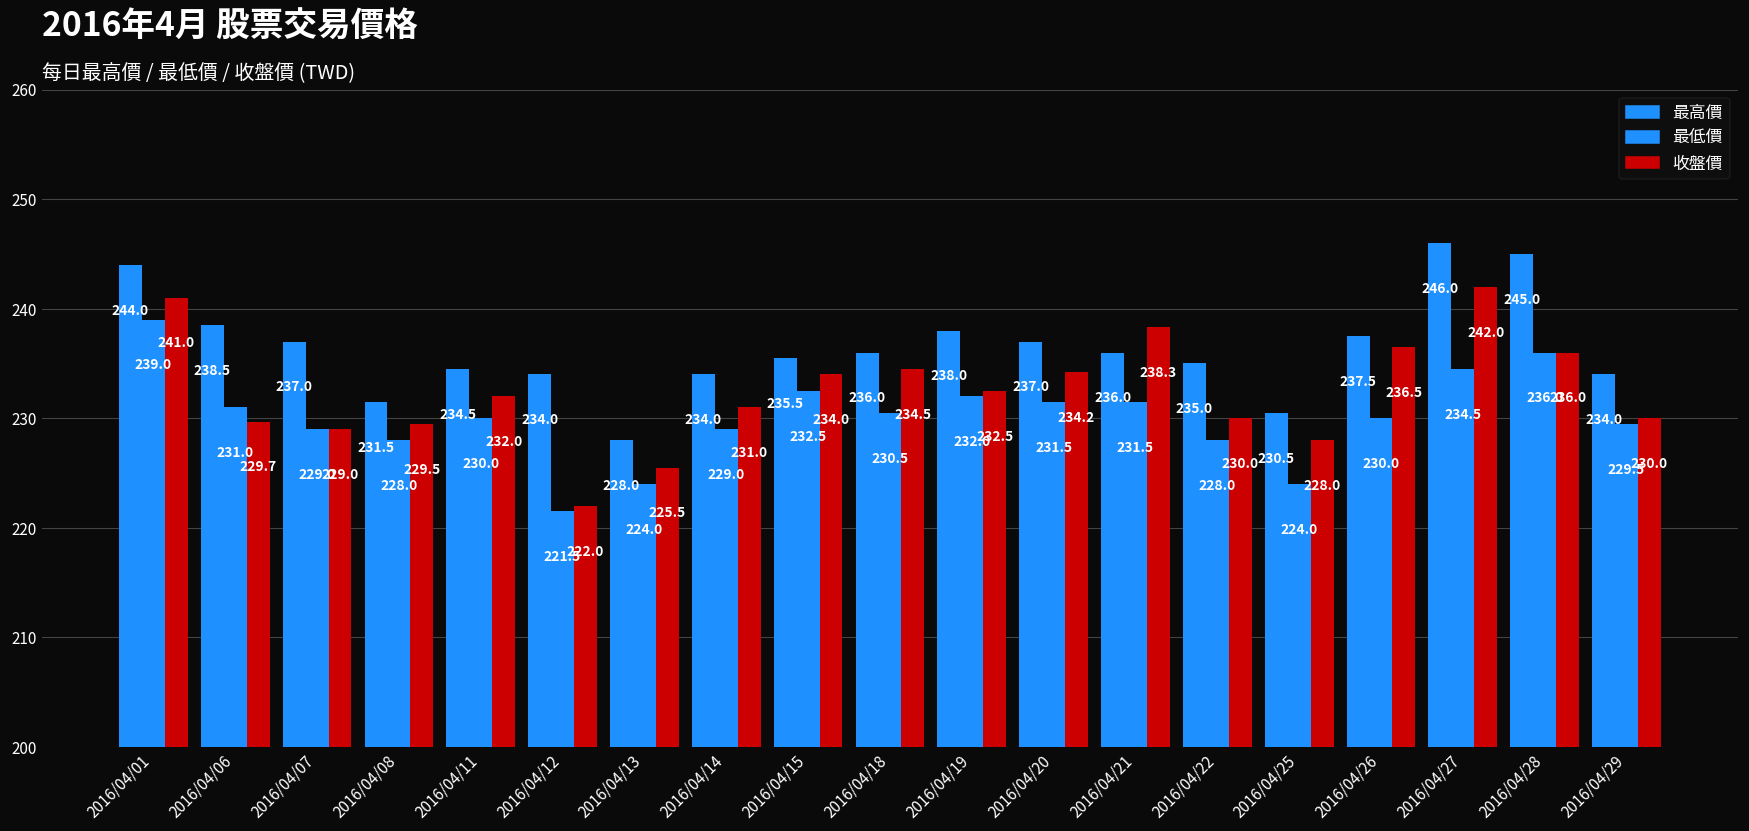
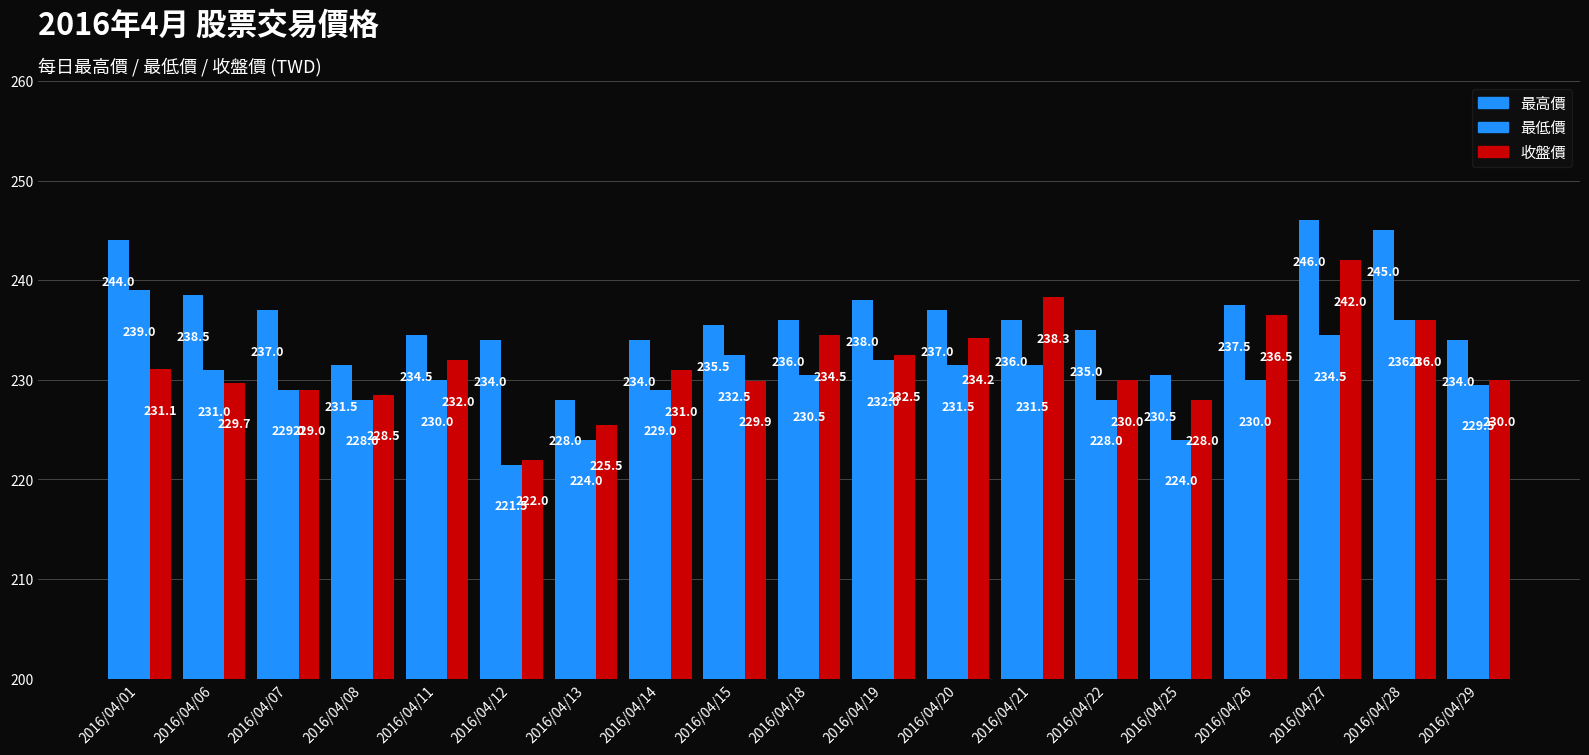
  {
    "收盤價": {
-     "2016/04/01": 241.0,
+     "2016/04/01": 231.1,
      "2016/04/06": 229.7,
-     "2016/04/08": 229.5,
+     "2016/04/08": 228.5,
      "2016/04/11": 232.0,
      "2016/04/13": 225.5,
      "2016/04/14": 231.0,
-     "2016/04/15": 234.0,
+     "2016/04/15": 229.9,
      "2016/04/18": 234.5,
      "2016/04/20": 234.2,
      "2016/04/21": 238.3,
      "2016/04/22": 230.0,
      "2016/04/25": 228.0,
      "2016/04/26": 236.5,
      "2016/04/27": 242.0
    }
  }
